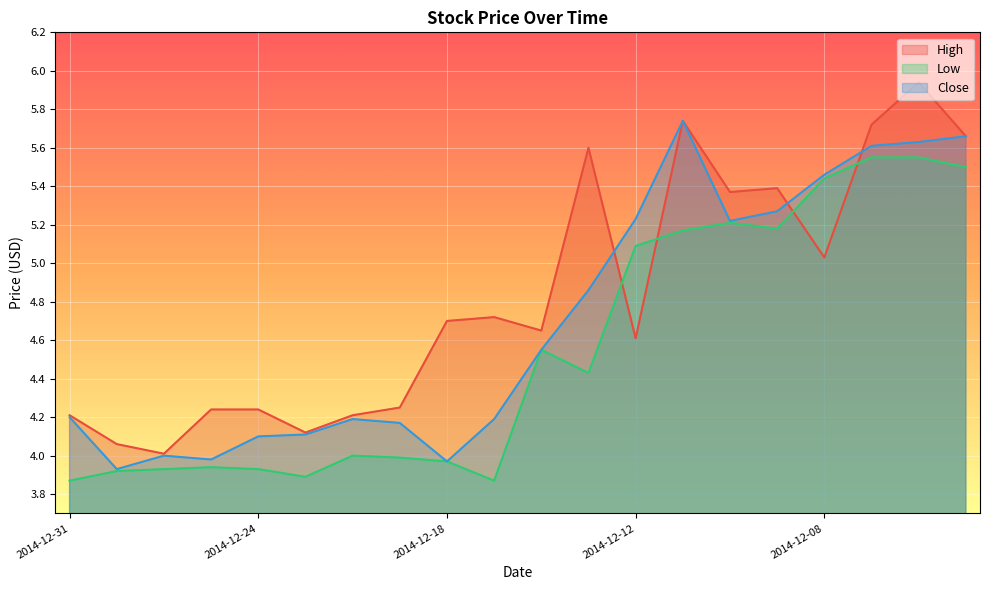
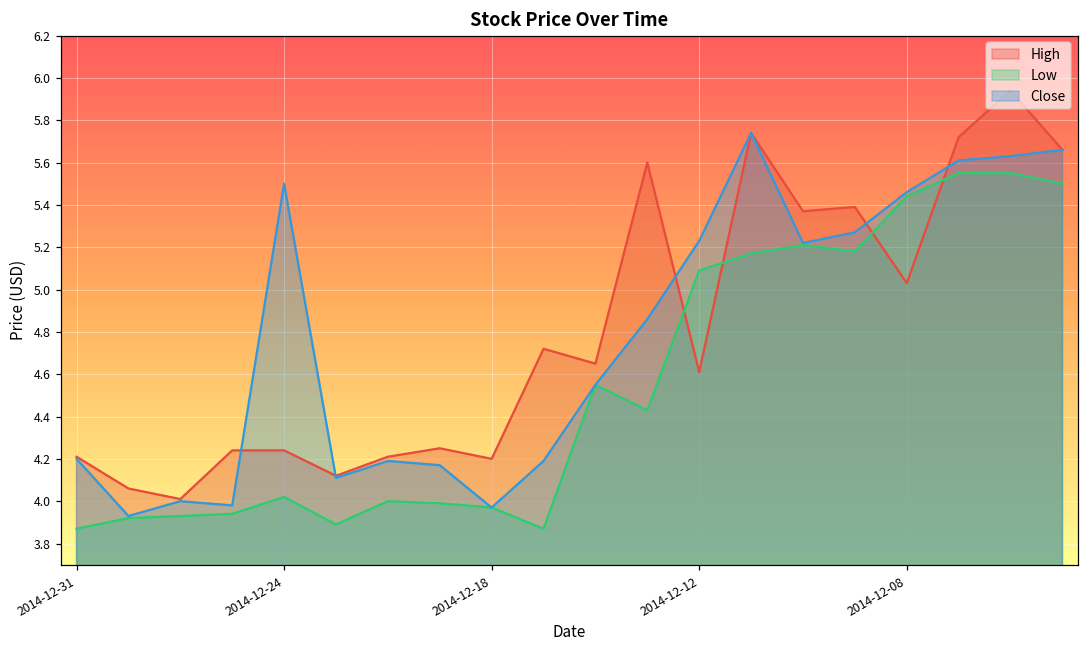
  {
    "High": {
      "2014-12-24": 4.24,
-     "2014-12-18": 4.7,
+     "2014-12-18": 4.2,
      "2014-12-12": 4.6,
      "2014-12-08": 5.03
    },
    "Low": {
      "2014-12-31": 3.87,
-     "2014-12-24": 3.93,
+     "2014-12-24": 4.02,
      "2014-12-12": 5.09,
      "2014-12-08": 5.44
    },
    "Close": {
-     "2014-12-24": 4.1,
+     "2014-12-24": 5.5,
      "2014-12-12": 5.23,
      "2014-12-08": 5.46
    }
  }
